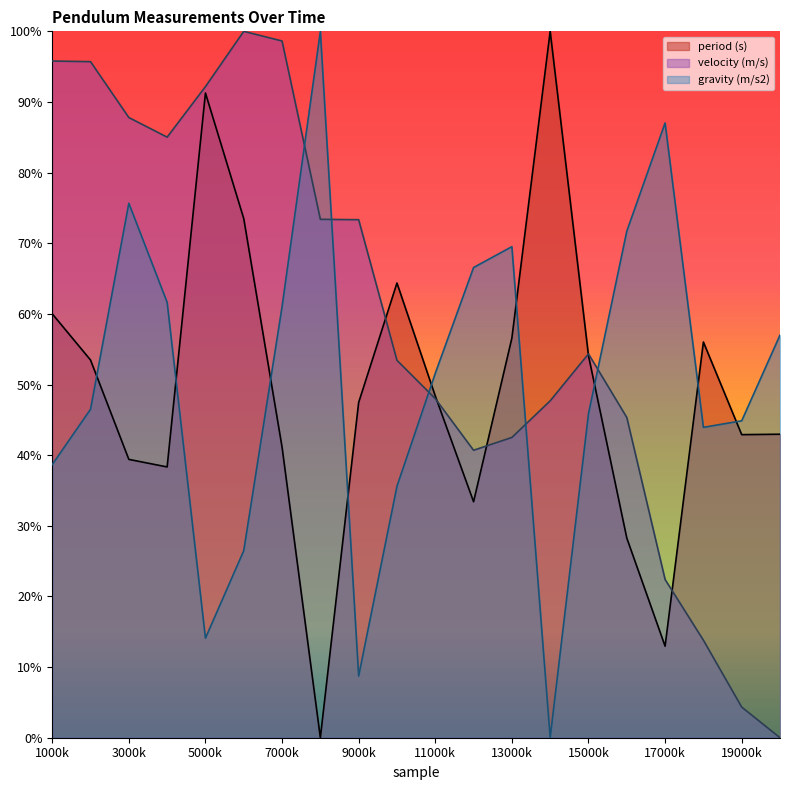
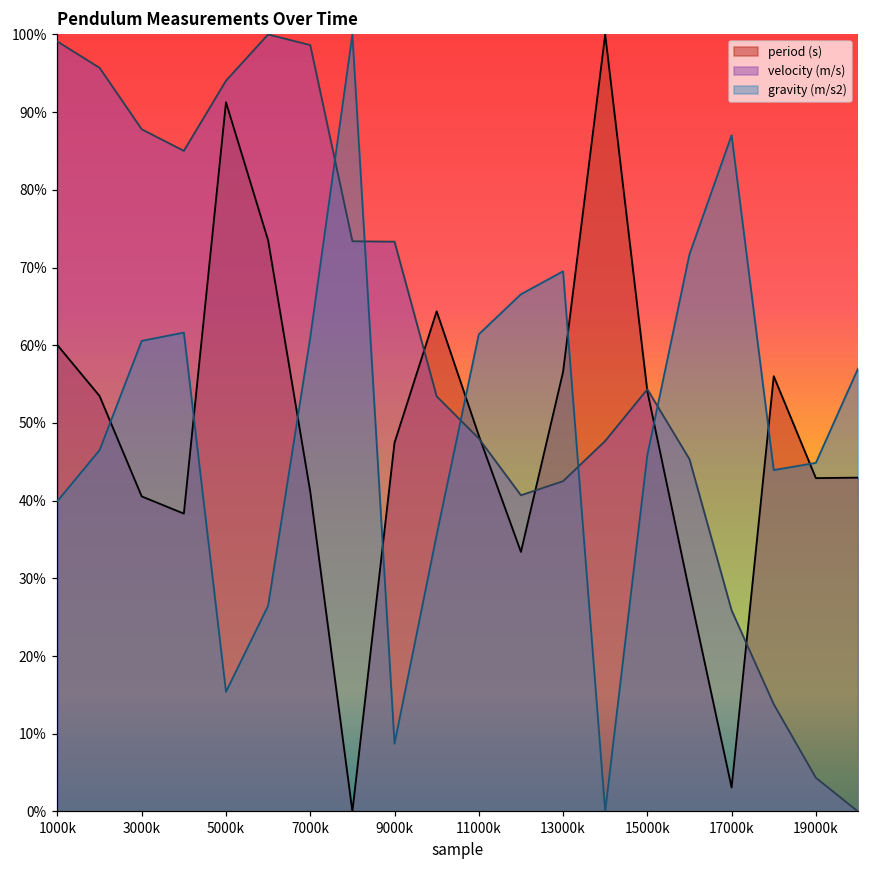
  {
    "period (s)": {
      "1000k": "60%",
-     "3000k": "39%",
+     "3000k": "41%",
      "5000k": "91%",
      "7000k": "41%",
      "9000k": "47%",
      "11000k": "48%",
      "13000k": "57%",
-     "17000k": "13%",
+     "17000k": "3%",
      "19000k": "43%"
    },
    "velocity (m/s)": {
-     "1000k": "96%",
+     "1000k": "99%",
      "3000k": "88%",
-     "5000k": "92%",
+     "5000k": "94%",
      "7000k": "99%",
      "9000k": "73%",
      "11000k": "48%",
      "13000k": "43%",
-     "17000k": "22%",
+     "17000k": "26%",
      "19000k": "4%"
    },
    "gravity (m/s2)": {
-     "1000k": "39%",
-     "3000k": "76%",
-     "5000k": "14%",
+     "1000k": "40%",
+     "3000k": "61%",
+     "5000k": "15%",
      "7000k": "61%",
      "9000k": "9%",
-     "11000k": "52%",
+     "11000k": "61%",
      "13000k": "70%",
      "15000k": "46%",
      "17000k": "87%",
      "19000k": "45%"
    }
  }
